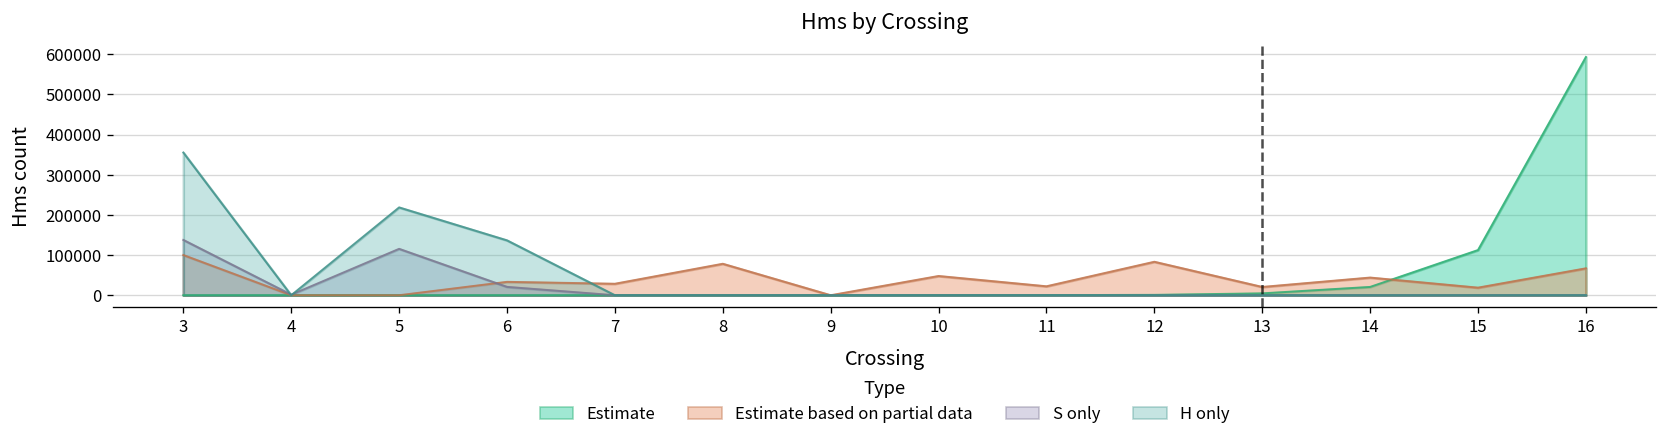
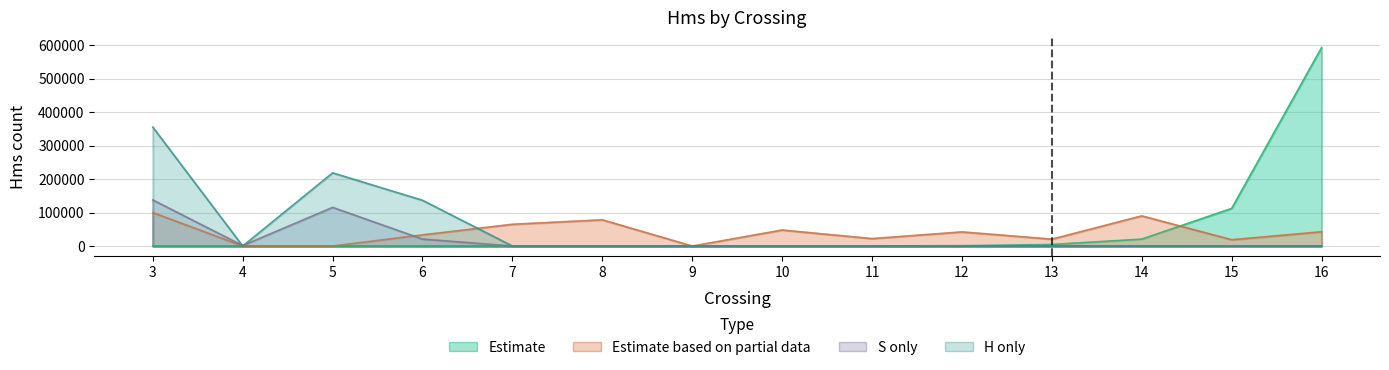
  {
    "Estimate based on partial data": {
      "3": 100000,
      "6": 30000,
-     "7": 30000,
+     "7": 70000,
      "8": 80000,
      "10": 50000,
      "11": 20000,
-     "12": 80000,
+     "12": 40000,
      "13": 20000,
-     "14": 40000,
+     "14": 90000,
      "15": 20000,
-     "16": 70000
+     "16": 40000
    }
  }
